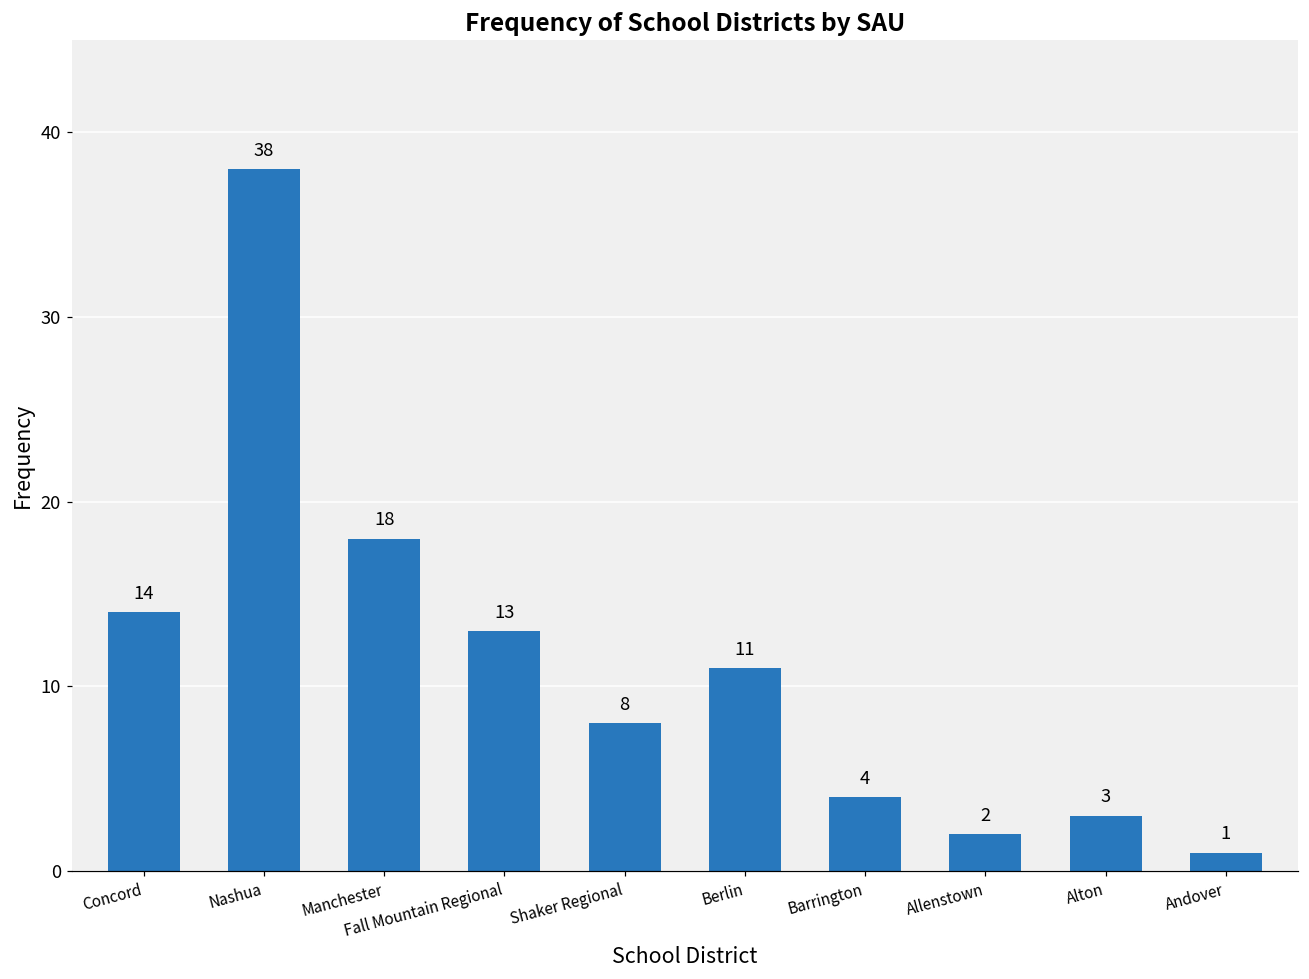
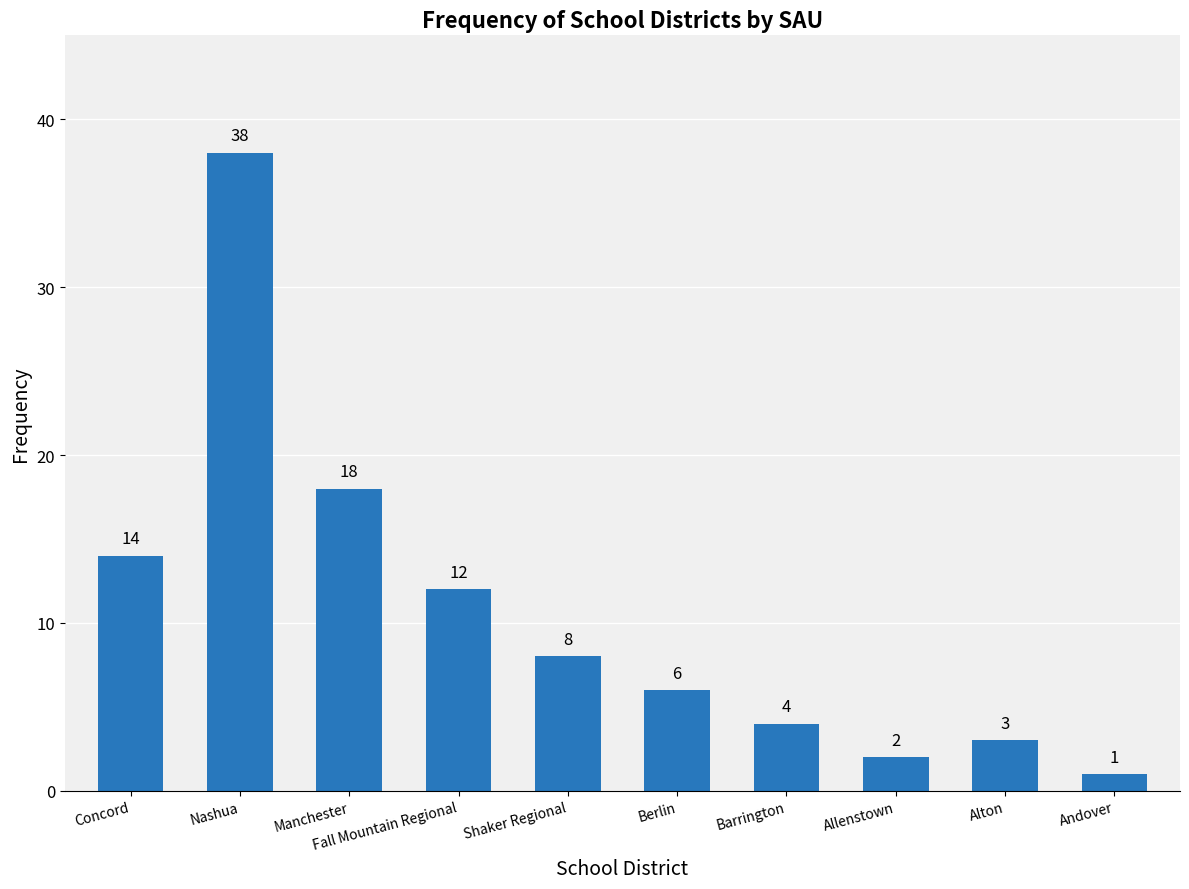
  {
    "Concord": 14,
    "Nashua": 38,
    "Manchester": 18,
-   "Fall Mountain Regional": 13,
+   "Fall Mountain Regional": 12,
    "Shaker Regional": 8,
-   "Berlin": 11,
+   "Berlin": 6,
    "Barrington": 4,
    "Allenstown": 2,
    "Alton": 3,
    "Andover": 1
  }
